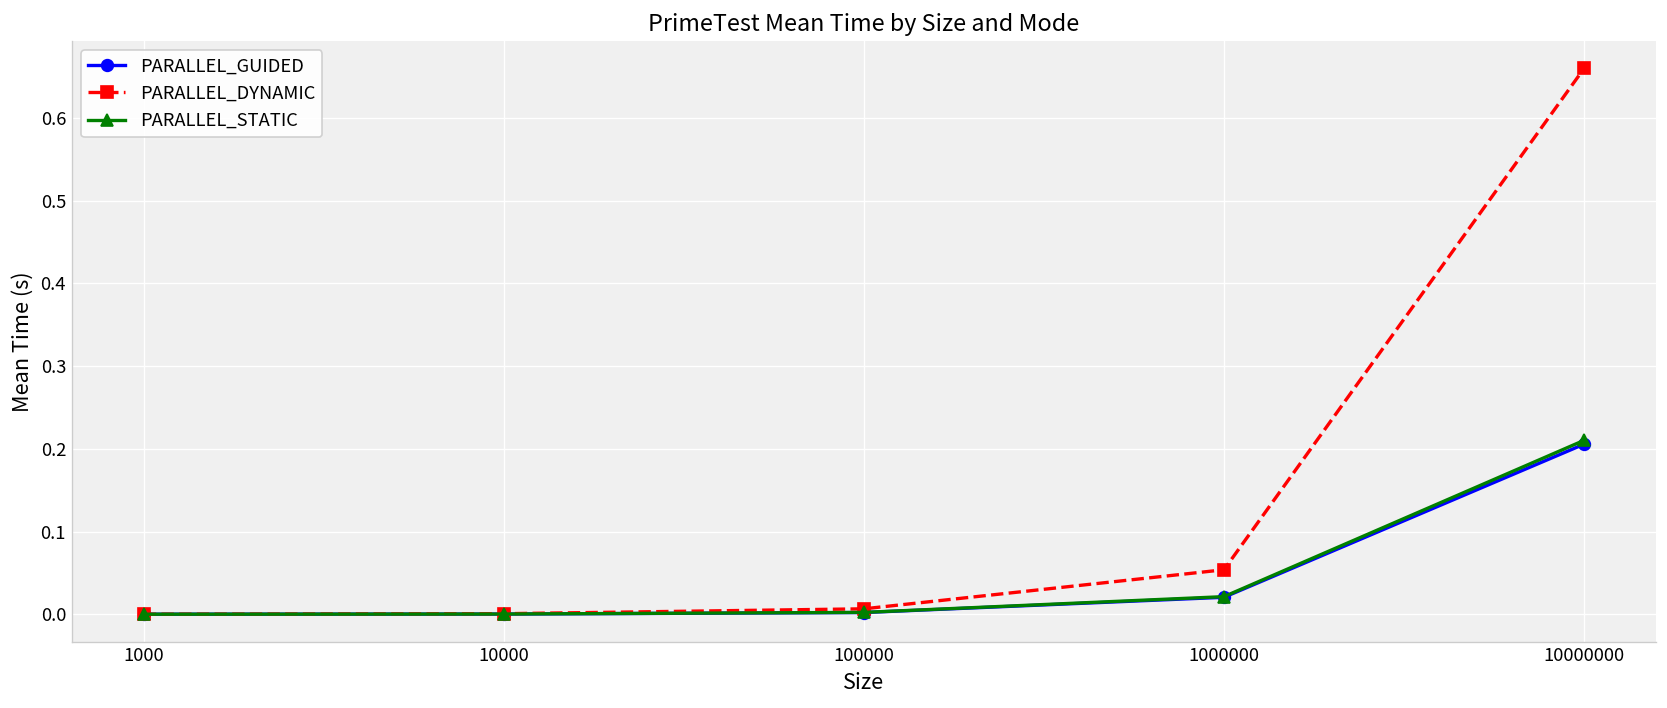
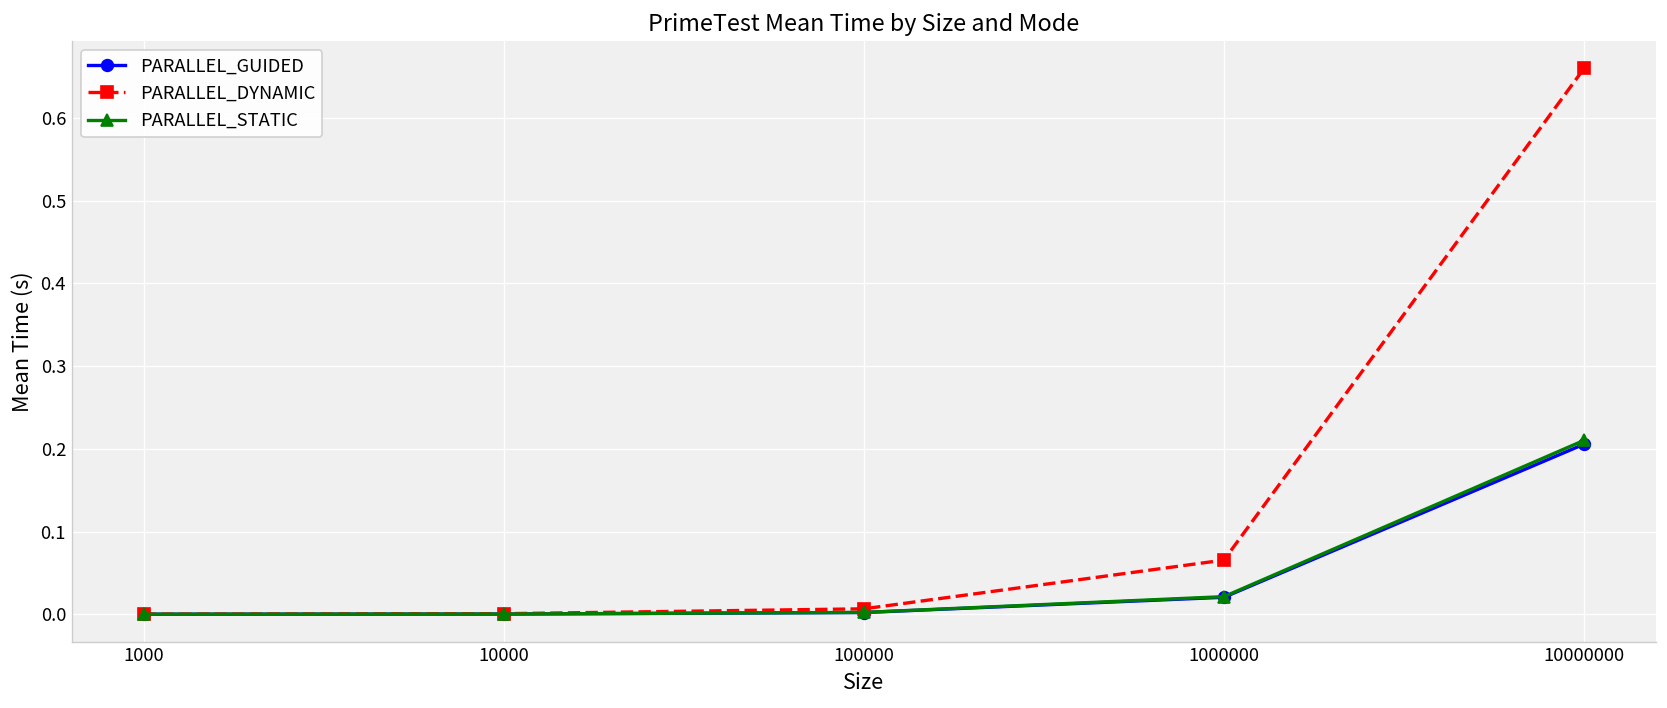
  {
    "PARALLEL_GUIDED": {
      "10000000": 0.21
    },
    "PARALLEL_DYNAMIC": {
      "100000": 0.01,
-     "1000000": 0.05,
+     "1000000": 0.07,
      "10000000": 0.66
    },
    "PARALLEL_STATIC": {
      "10000000": 0.21
    }
  }
